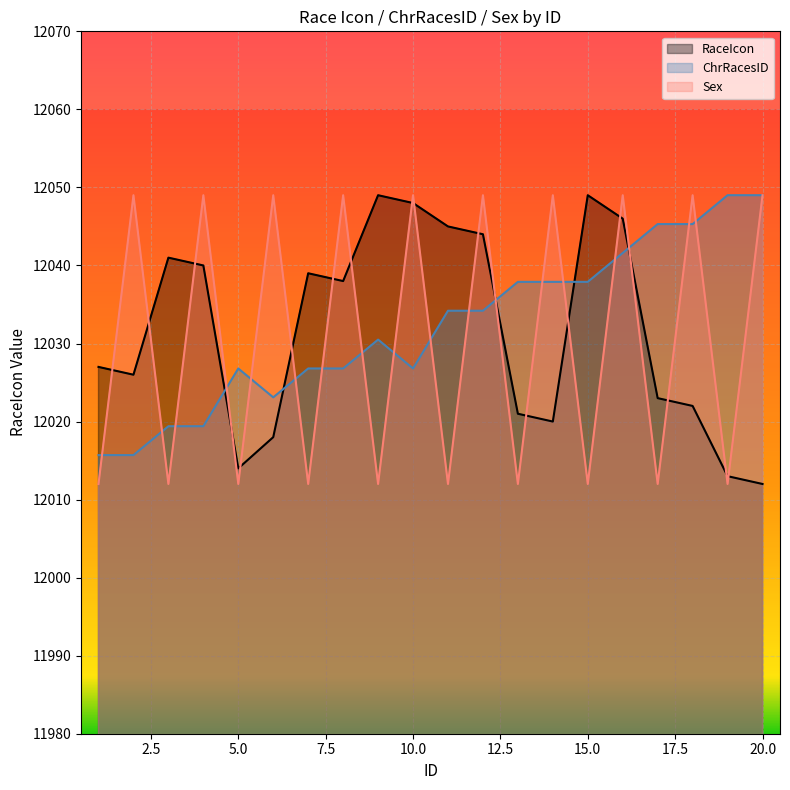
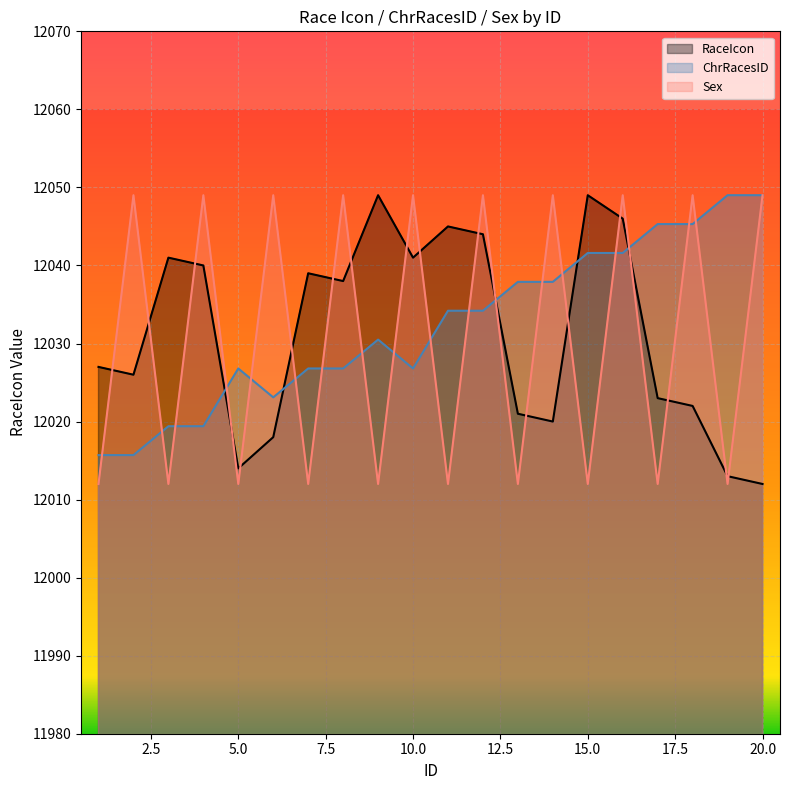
  {
    "RaceIcon": {
      "5.0": 12014,
-     "10.0": 12048,
+     "10.0": 12041,
      "15.0": 12049,
      "20.0": 12012
    },
    "ChrRacesID": {
      "5.0": 12027,
      "10.0": 12027,
-     "15.0": 12038
+     "15.0": 12042
    },
    "Sex": {
      "5.0": 12012,
      "10.0": 12049,
      "15.0": 12012
    }
  }
